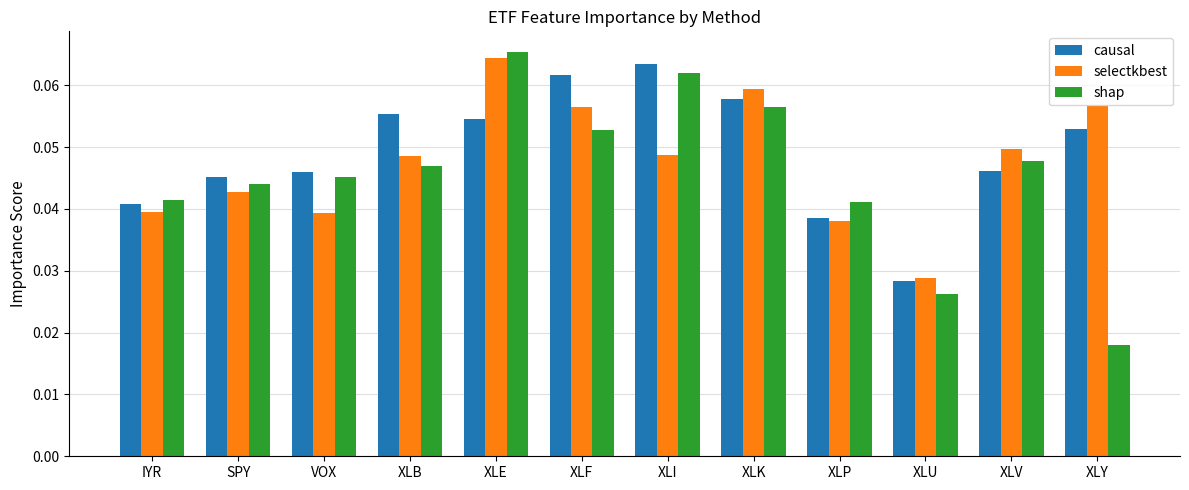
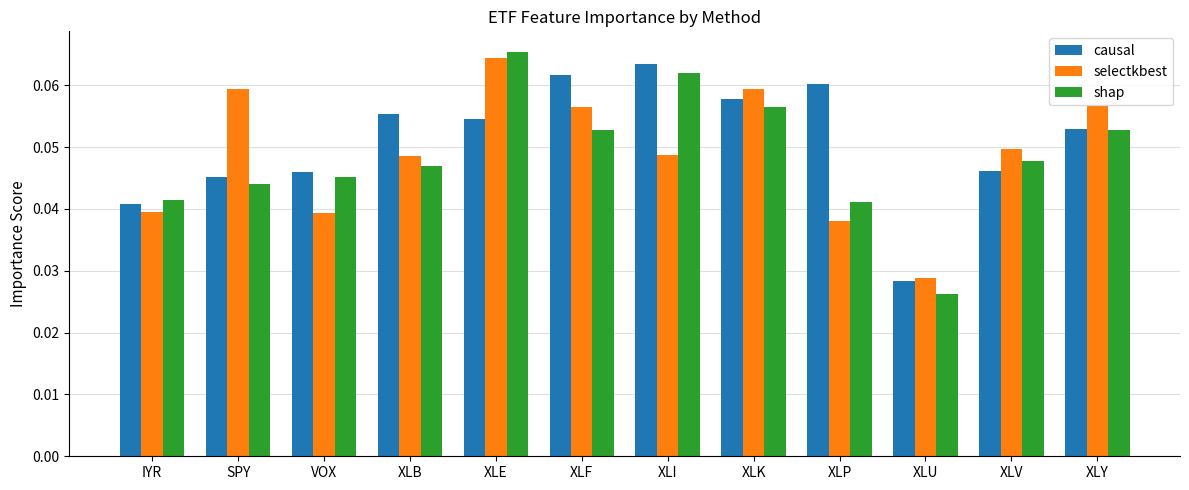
  {
    "causal": {
      "IYR": 0.041,
      "SPY": 0.045,
      "VOX": 0.046,
      "XLB": 0.055,
      "XLE": 0.055,
      "XLF": 0.062,
      "XLI": 0.063,
      "XLK": 0.058,
-     "XLP": 0.039,
+     "XLP": 0.060,
      "XLU": 0.028,
      "XLV": 0.046,
      "XLY": 0.053
    },
    "selectkbest": {
      "IYR": 0.039,
-     "SPY": 0.043,
+     "SPY": 0.059,
      "VOX": 0.039,
      "XLB": 0.049,
      "XLE": 0.064,
      "XLF": 0.057,
      "XLI": 0.049,
      "XLK": 0.059,
      "XLP": 0.038,
      "XLU": 0.029,
      "XLV": 0.050,
      "XLY": 0.057
    },
    "shap": {
      "IYR": 0.041,
      "SPY": 0.044,
      "VOX": 0.045,
      "XLB": 0.047,
      "XLE": 0.065,
      "XLF": 0.053,
      "XLI": 0.062,
      "XLK": 0.056,
      "XLP": 0.041,
      "XLU": 0.026,
      "XLV": 0.048,
-     "XLY": 0.018
+     "XLY": 0.053
    }
  }
